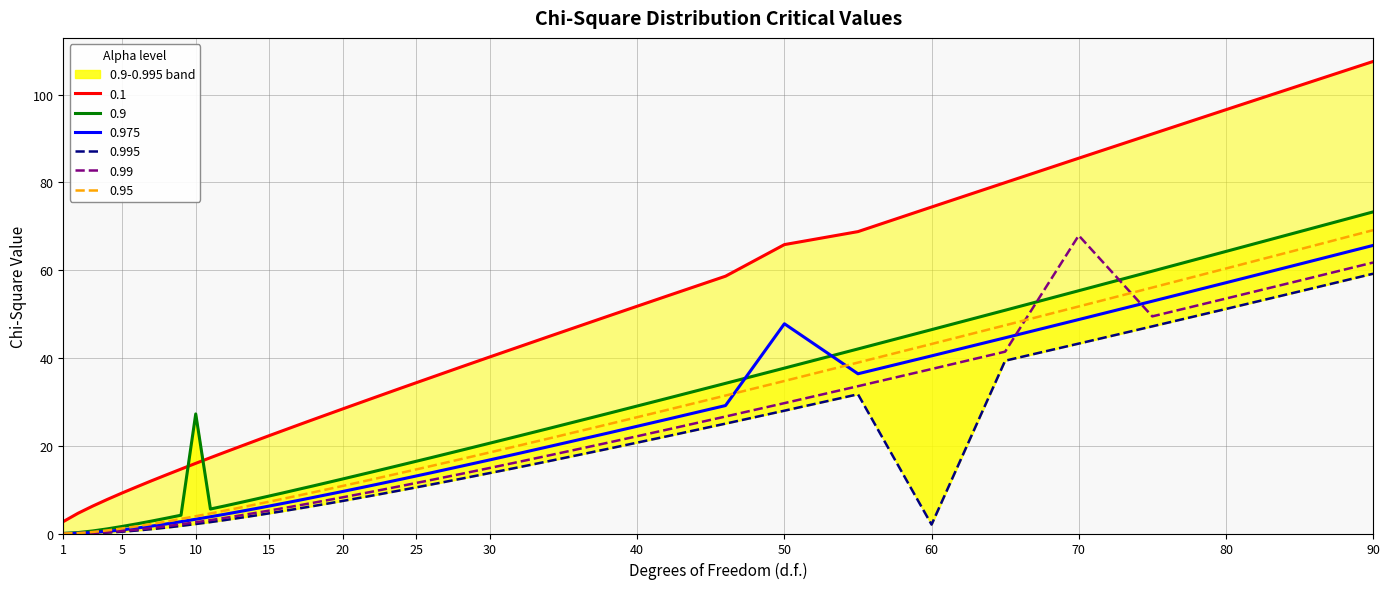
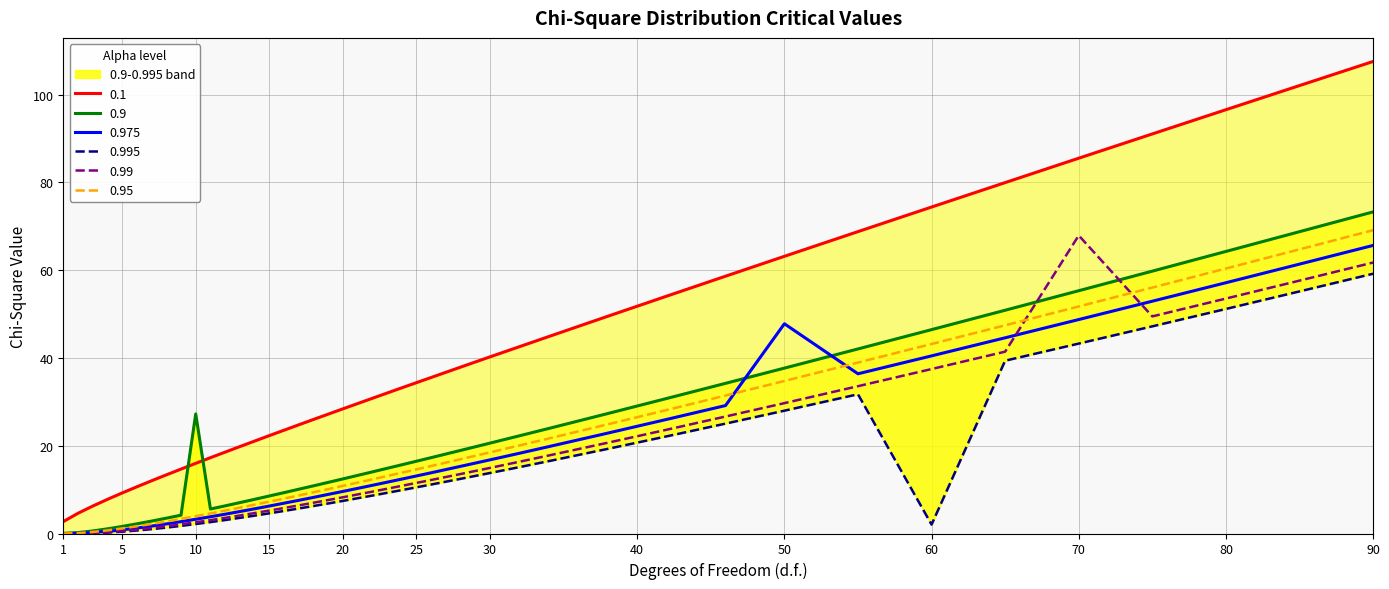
  {
    "0.1": {
      "10": 16,
-     "50": 66
+     "50": 63
    },
    "0.975": {
      "10": 3,
      "15": 6,
      "20": 10,
      "30": 17,
      "50": 48,
      "60": 40,
      "70": 49,
      "80": 57,
      "90": 66
    },
    "0.995": {
      "15": 5,
      "20": 7,
      "30": 14,
      "50": 28,
      "60": 2,
      "70": 43,
      "80": 51,
      "90": 59
    },
    "0.99": {
      "15": 5,
      "20": 8,
      "30": 15,
      "50": 30,
      "60": 37,
      "70": 68,
      "80": 54,
      "90": 62
    },
    "0.95": {
      "10": 4,
      "15": 7,
      "20": 11,
      "30": 18,
      "50": 35,
      "60": 43,
      "70": 52,
      "80": 60,
      "90": 69
    }
  }
